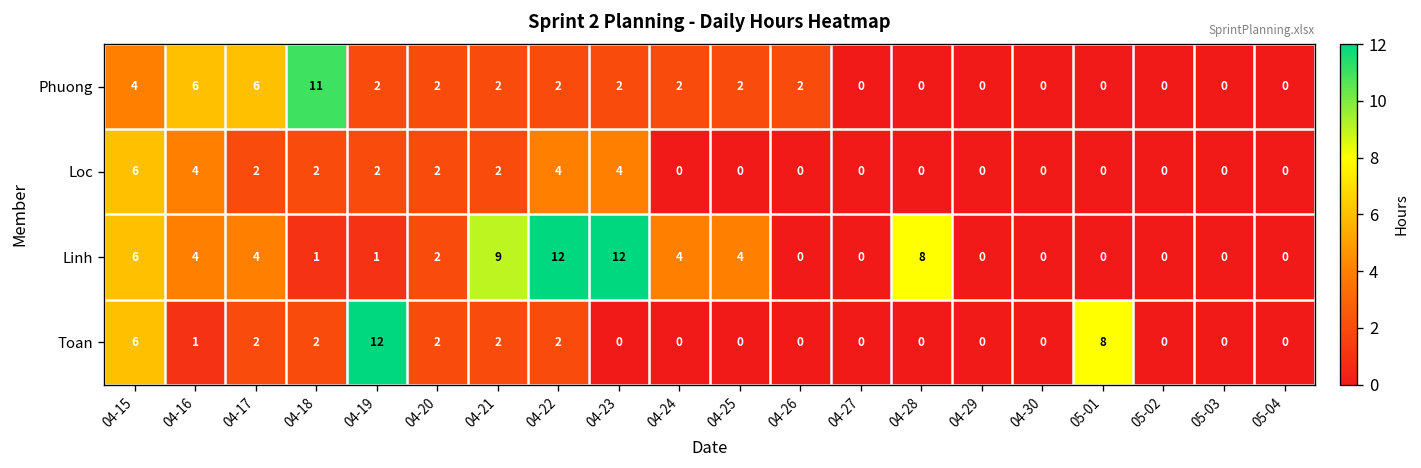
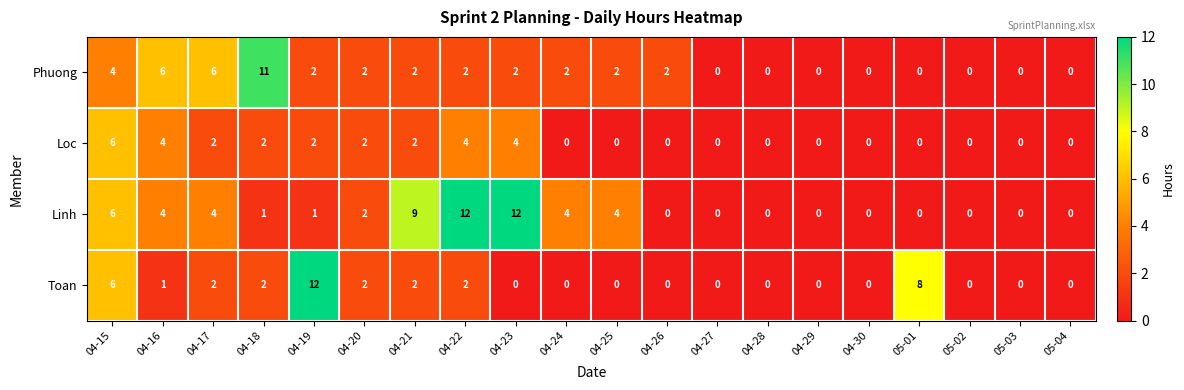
  {
    "Phuong": {
      "04-15": 4,
      "04-16": 6,
      "04-17": 6,
      "04-18": 11,
      "04-19": 2,
      "04-20": 2,
      "04-21": 2,
      "04-22": 2,
      "04-23": 2,
      "04-24": 2,
      "04-25": 2,
      "04-26": 2,
      "04-27": 0,
      "04-28": 0,
      "04-29": 0,
      "04-30": 0,
      "05-01": 0,
      "05-02": 0,
      "05-03": 0,
      "05-04": 0
    },
    "Loc": {
      "04-15": 6,
      "04-16": 4,
      "04-17": 2,
      "04-18": 2,
      "04-19": 2,
      "04-20": 2,
      "04-21": 2,
      "04-22": 4,
      "04-23": 4,
      "04-24": 0,
      "04-25": 0,
      "04-26": 0,
      "04-27": 0,
      "04-28": 0,
      "04-29": 0,
      "04-30": 0,
      "05-01": 0,
      "05-02": 0,
      "05-03": 0,
      "05-04": 0
    },
    "Linh": {
      "04-15": 6,
      "04-16": 4,
      "04-17": 4,
      "04-18": 1,
      "04-19": 1,
      "04-20": 2,
      "04-21": 9,
      "04-22": 12,
      "04-23": 12,
      "04-24": 4,
      "04-25": 4,
      "04-26": 0,
      "04-27": 0,
-     "04-28": 8,
+     "04-28": 0,
      "04-29": 0,
      "04-30": 0,
      "05-01": 0,
      "05-02": 0,
      "05-03": 0,
      "05-04": 0
    },
    "Toan": {
      "04-15": 6,
      "04-16": 1,
      "04-17": 2,
      "04-18": 2,
      "04-19": 12,
      "04-20": 2,
      "04-21": 2,
      "04-22": 2,
      "04-23": 0,
      "04-24": 0,
      "04-25": 0,
      "04-26": 0,
      "04-27": 0,
      "04-28": 0,
      "04-29": 0,
      "04-30": 0,
      "05-01": 8,
      "05-02": 0,
      "05-03": 0,
      "05-04": 0
    }
  }
